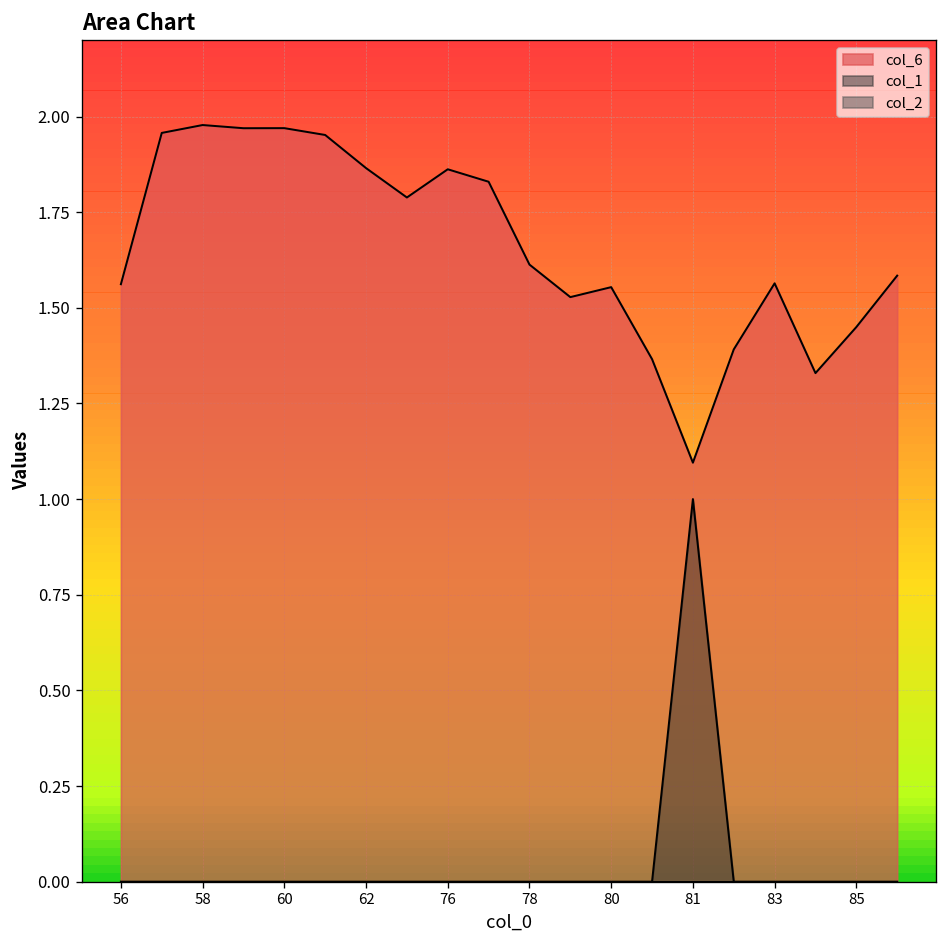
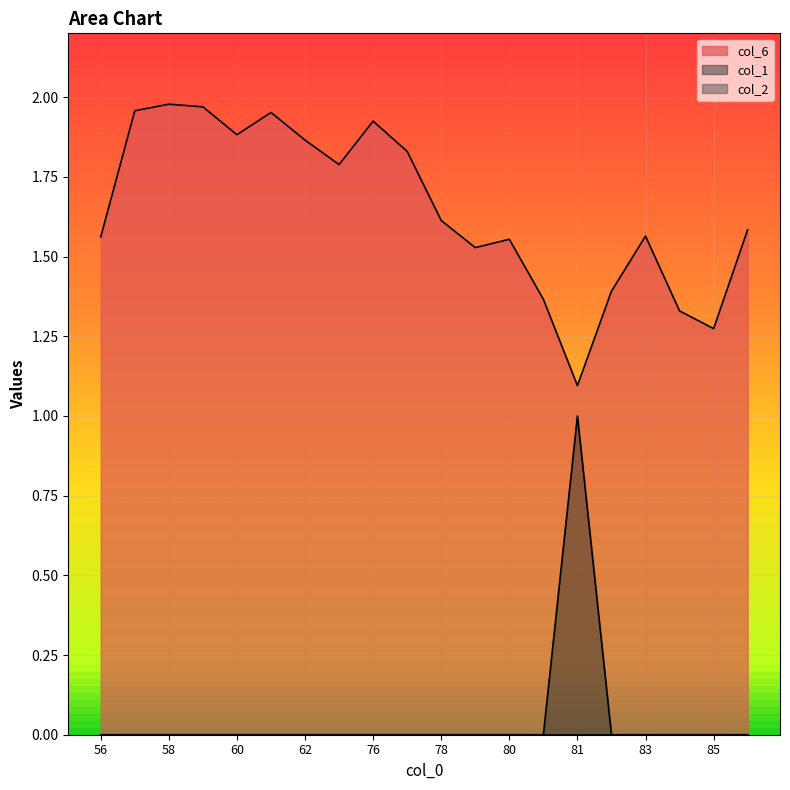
  {
    "col_6": {
      "56": 1.56,
      "58": 1.98,
-     "60": 1.97,
+     "60": 1.88,
      "62": 1.87,
-     "76": 1.86,
+     "76": 1.92,
      "78": 1.61,
      "80": 1.55,
      "81": 1.10,
      "83": 1.56,
-     "85": 1.45
+     "85": 1.27
    }
  }
